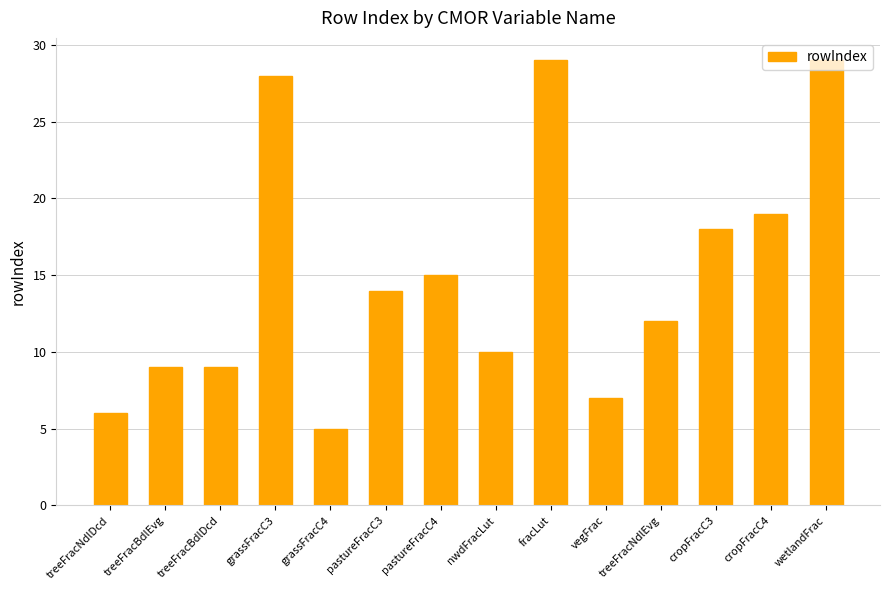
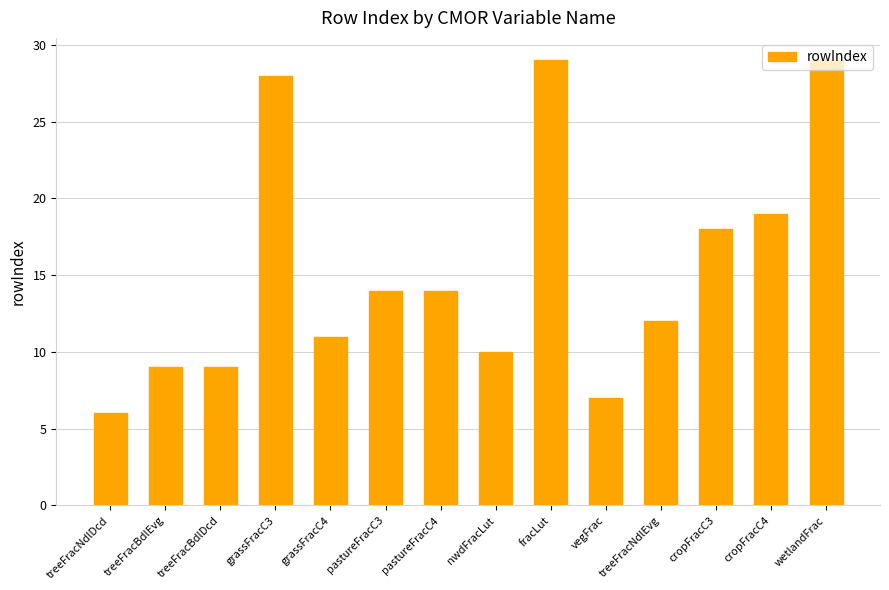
  {
    "treeFracNdlDcd": 6,
    "treeFracBdlEvg": 9,
    "treeFracBdlDcd": 9,
    "grassFracC3": 28,
-   "grassFracC4": 5,
+   "grassFracC4": 11,
    "pastureFracC3": 14,
-   "pastureFracC4": 15,
+   "pastureFracC4": 14,
    "nwdFracLut": 10,
    "fracLut": 29,
    "vegFrac": 7,
    "treeFracNdlEvg": 12,
    "cropFracC3": 18,
    "cropFracC4": 19
  }
